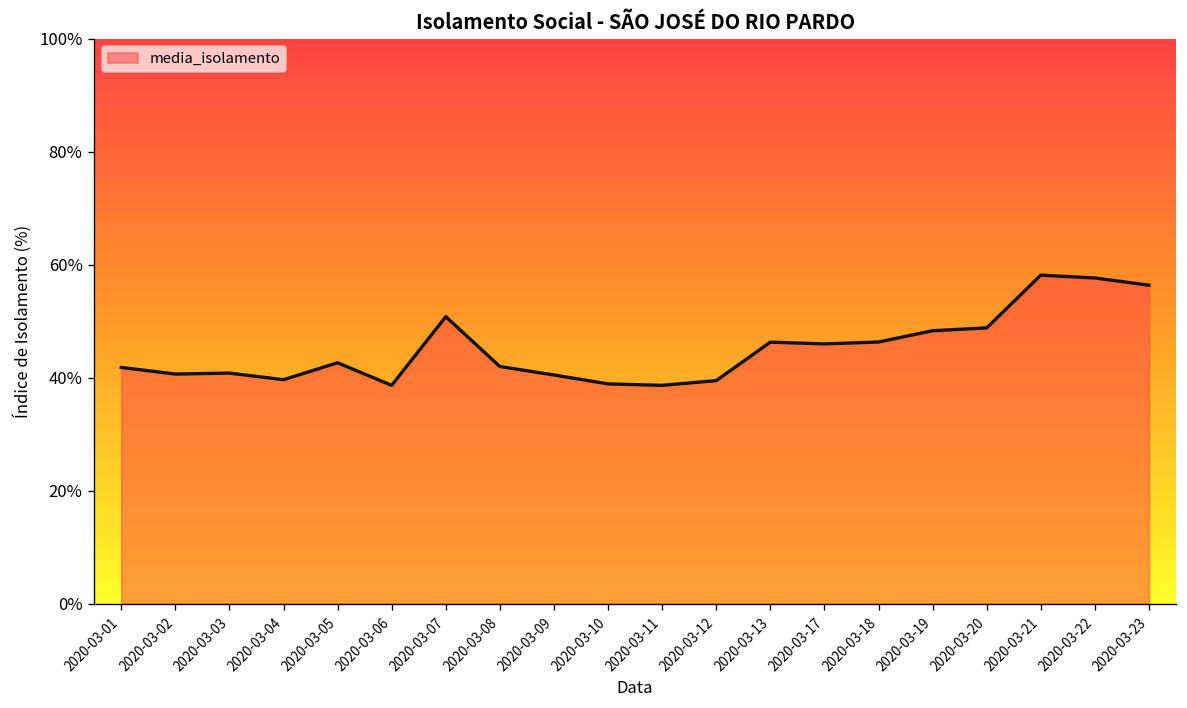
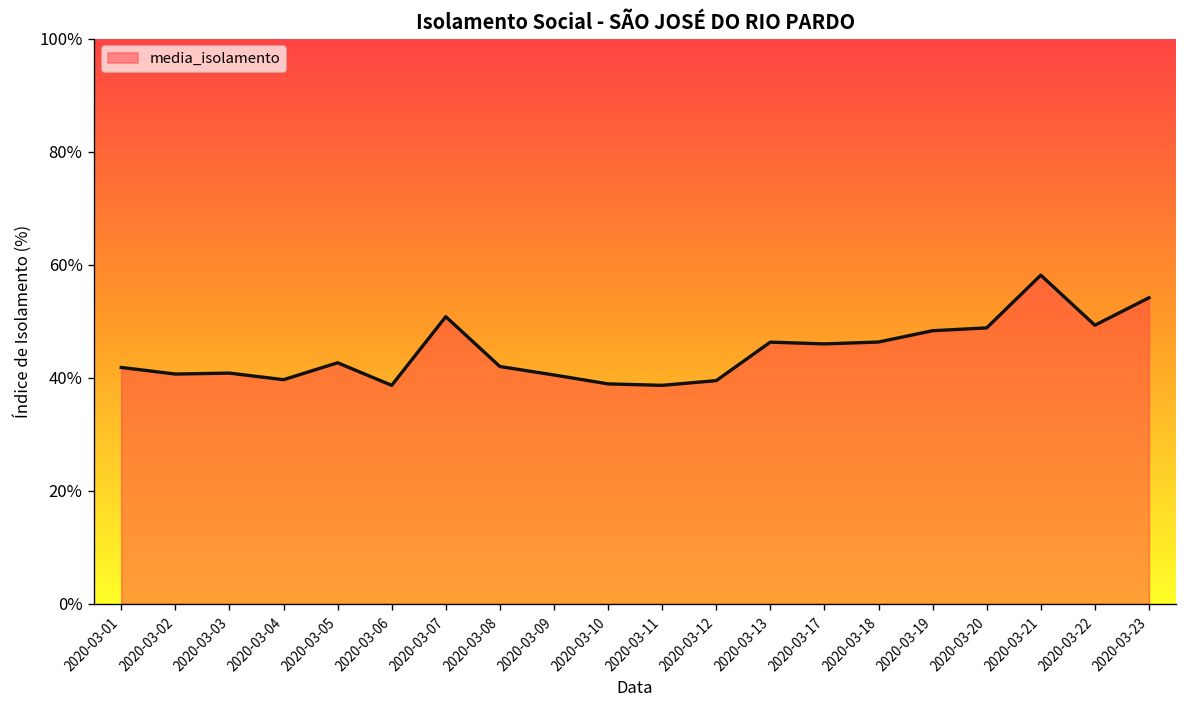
  {
    "2020-03-01": "42%",
    "2020-03-02": "41%",
    "2020-03-03": "41%",
    "2020-03-04": "40%",
    "2020-03-05": "43%",
    "2020-03-06": "39%",
    "2020-03-07": "51%",
    "2020-03-08": "42%",
    "2020-03-09": "41%",
    "2020-03-10": "39%",
    "2020-03-11": "39%",
    "2020-03-12": "40%",
    "2020-03-13": "46%",
    "2020-03-17": "46%",
    "2020-03-18": "46%",
    "2020-03-19": "48%",
    "2020-03-20": "49%",
    "2020-03-21": "58%",
-   "2020-03-22": "58%",
-   "2020-03-23": "56%"
+   "2020-03-22": "49%",
+   "2020-03-23": "54%"
  }
